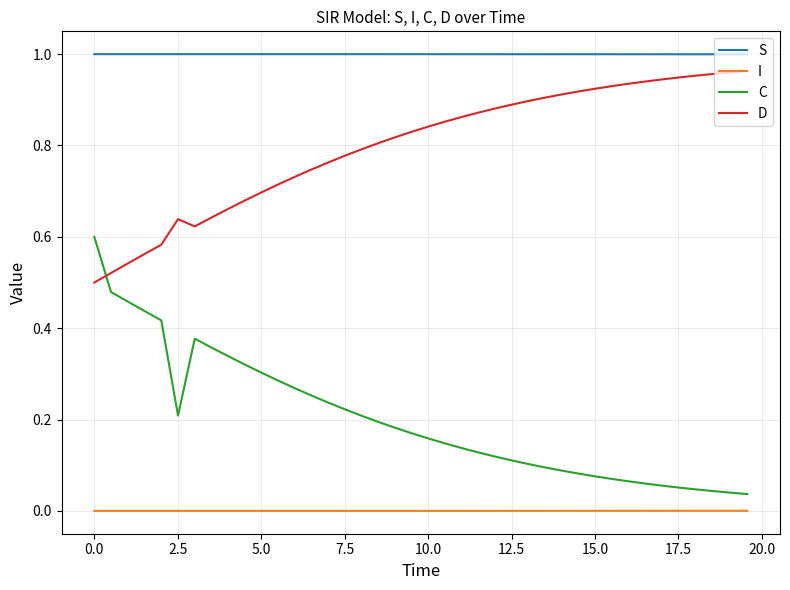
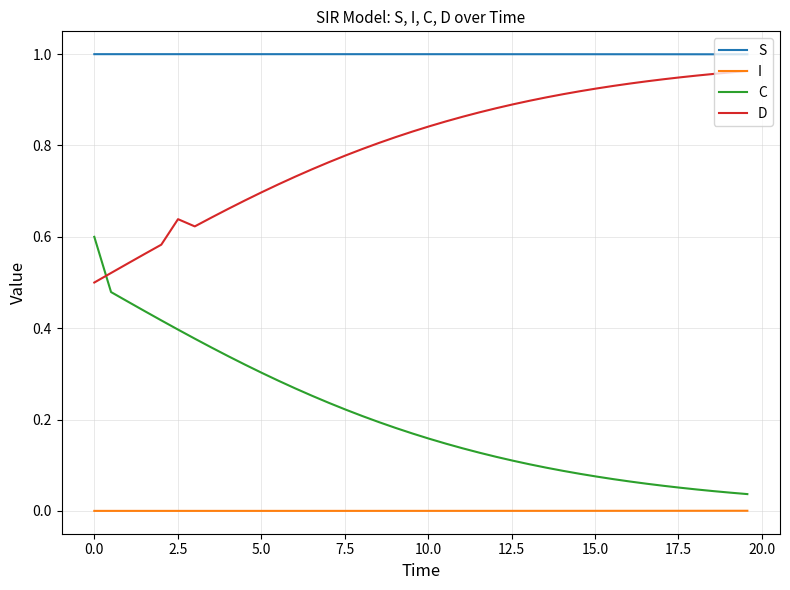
  {
    "S": {
      "0.0": 1.00,
      "2.5": 1.00
    },
    "I": {
      "0.0": 0.00,
      "2.5": 0.00
    },
    "C": {
      "0.0": 0.60,
-     "2.5": 0.21
+     "2.5": 0.40
    },
    "D": {
      "0.0": 0.50,
      "2.5": 0.64
    }
  }
